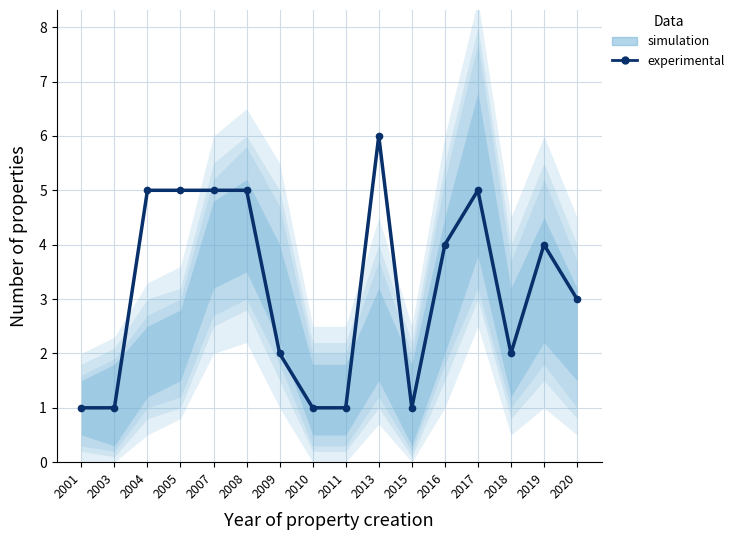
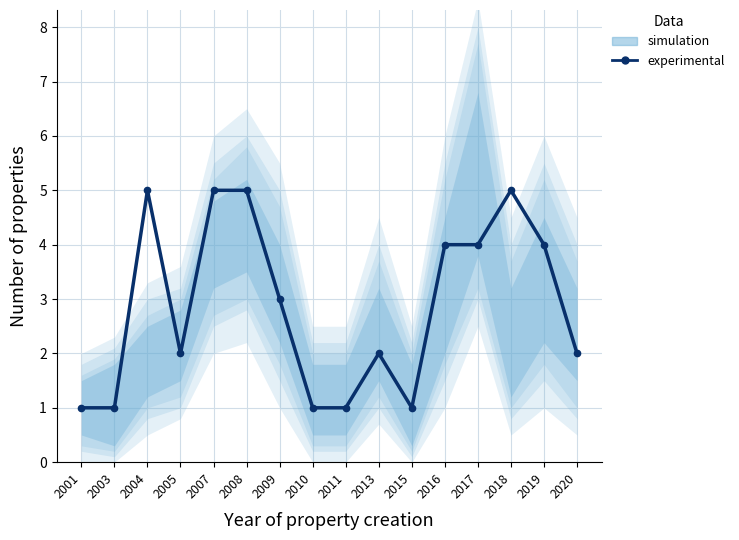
  {
    "experimental": {
      "2001": 1,
      "2003": 1,
      "2004": 5,
-     "2005": 5,
+     "2005": 2,
      "2007": 5,
      "2008": 5,
-     "2009": 2,
+     "2009": 3,
      "2010": 1,
      "2011": 1,
-     "2013": 6,
+     "2013": 2,
      "2015": 1,
      "2016": 4,
-     "2017": 5,
-     "2018": 2,
+     "2017": 4,
+     "2018": 5,
      "2019": 4,
-     "2020": 3
+     "2020": 2
    }
  }
